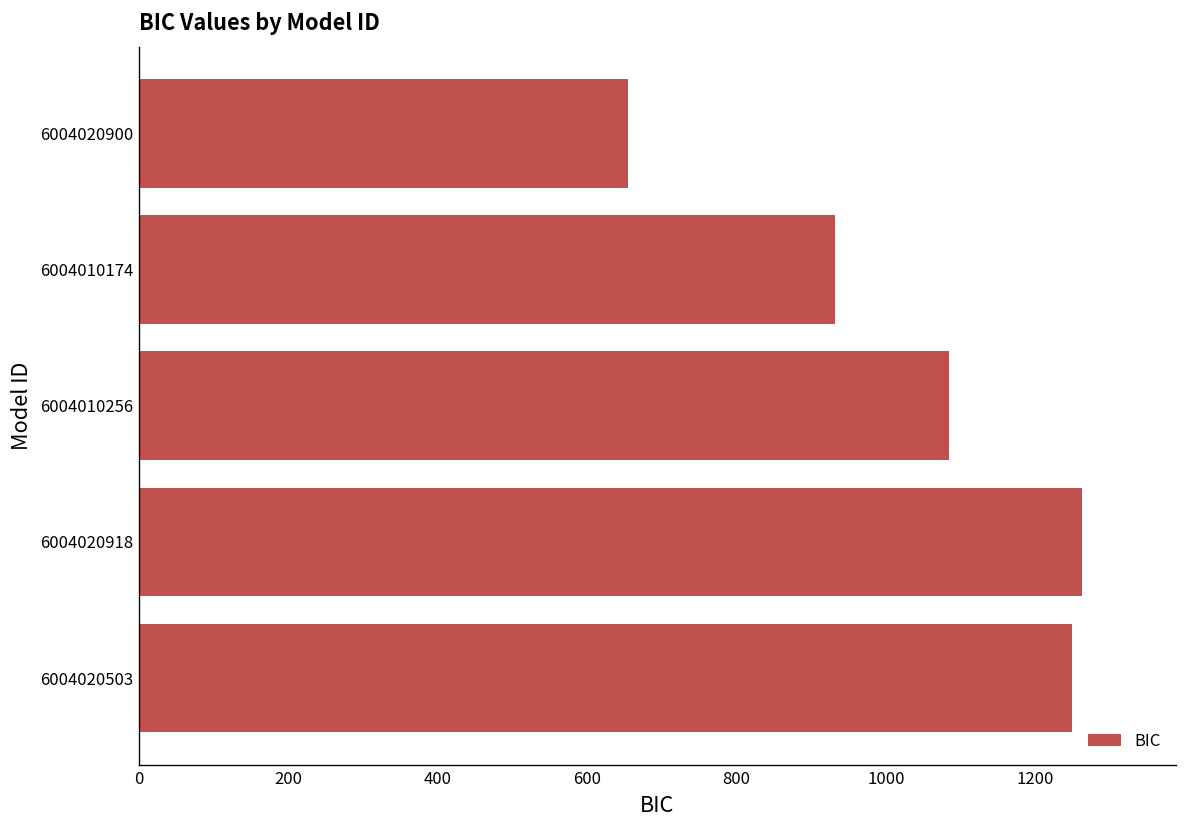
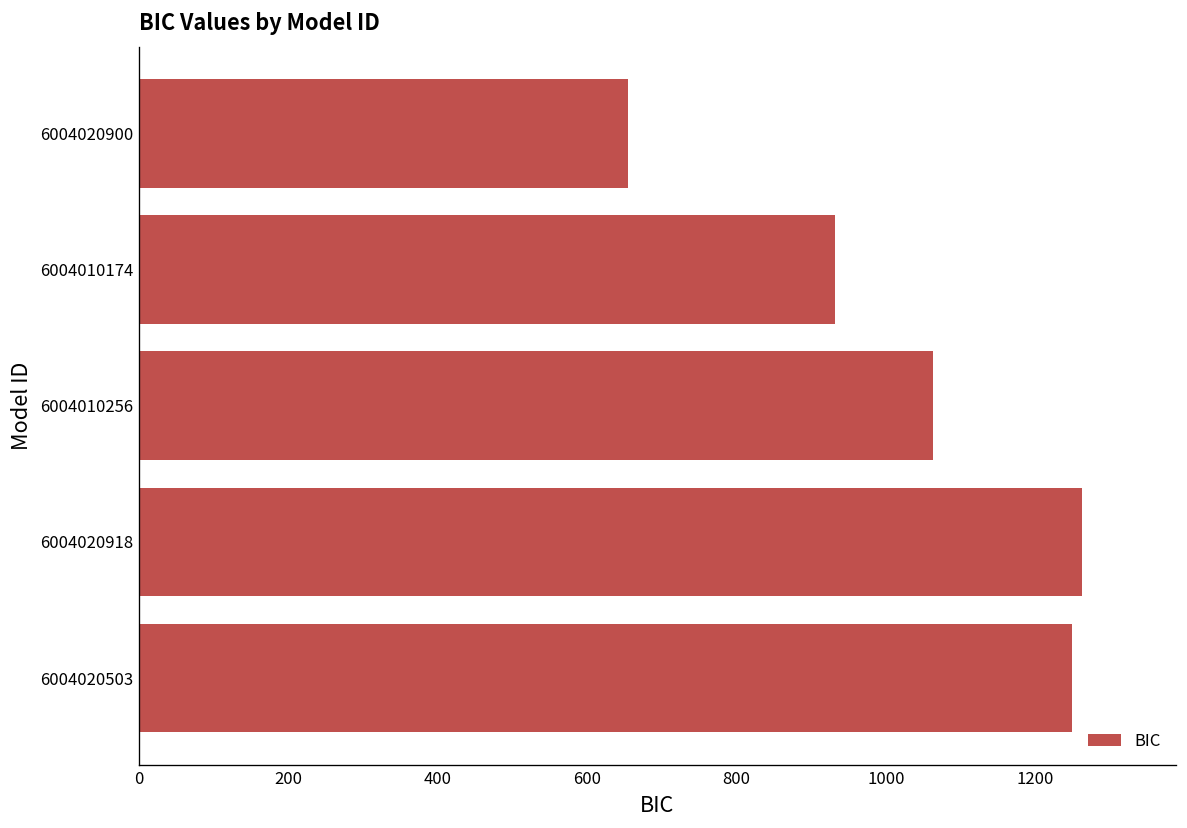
  {
    "6004020900": 650,
    "6004010174": 930,
-   "6004010256": 1080,
+   "6004010256": 1060,
    "6004020918": 1260,
    "6004020503": 1250
  }
